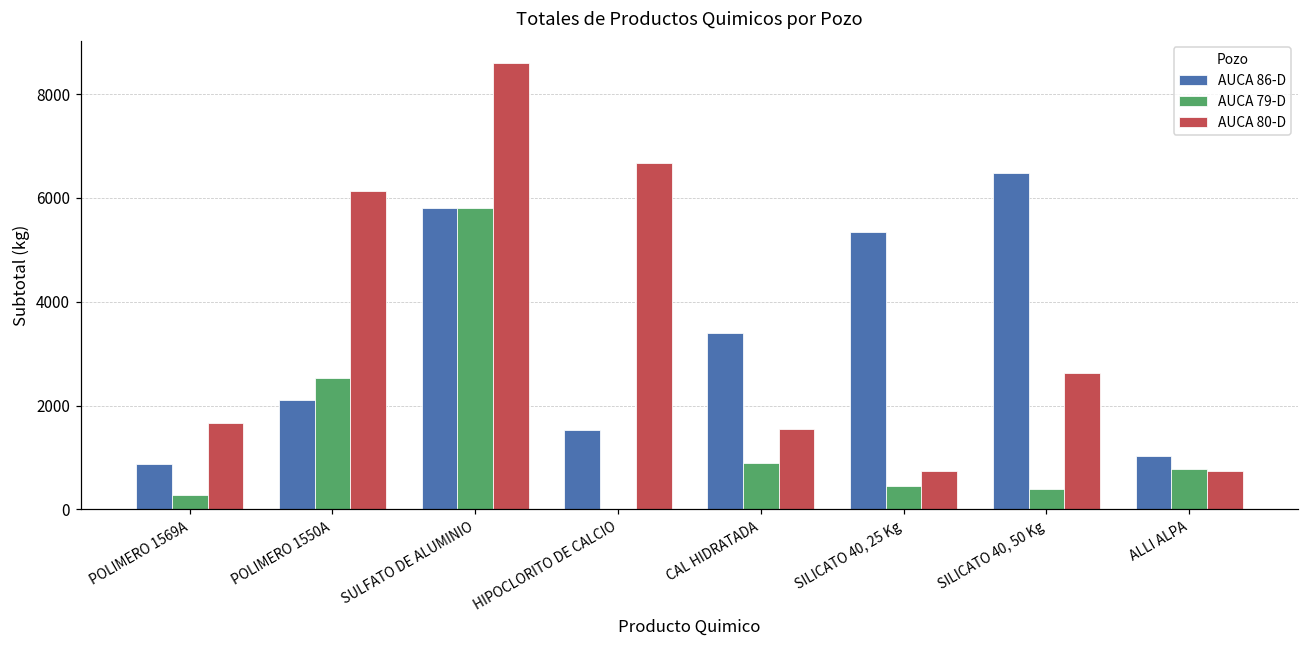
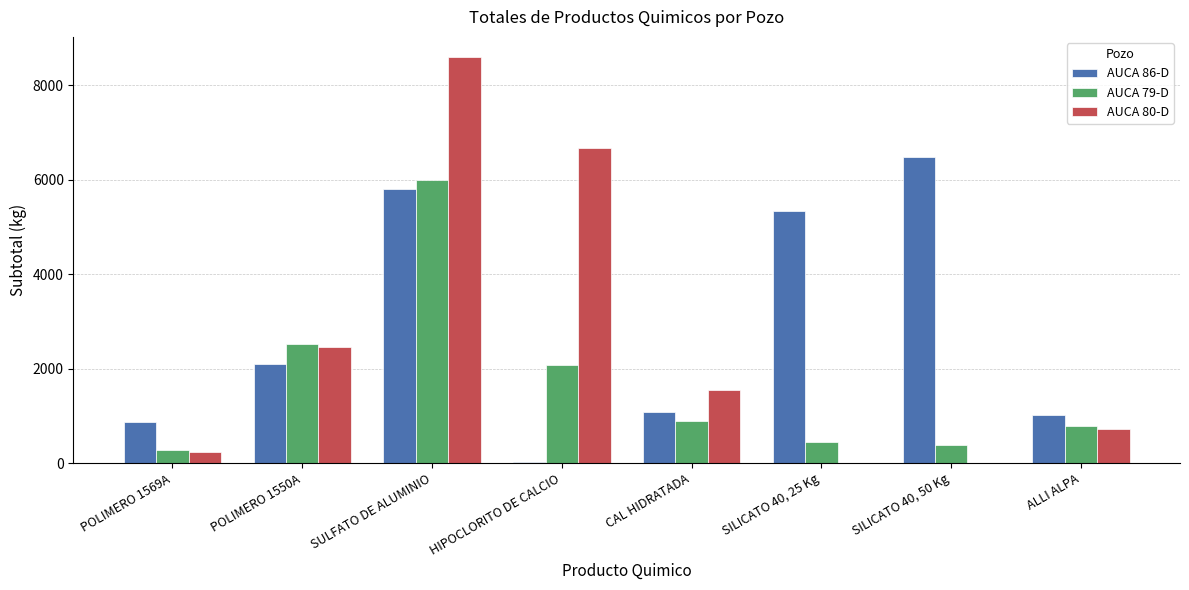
  {
    "AUCA 86-D": {
      "POLIMERO 1569A": 900,
      "POLIMERO 1550A": 2100,
      "SULFATO DE ALUMINIO": 5800,
-     "HIPOCLORITO DE CALCIO": 1500,
-     "CAL HIDRATADA": 3400,
+     "HIPOCLORITO DE CALCIO": 0,
+     "CAL HIDRATADA": 1100,
      "SILICATO 40, 25 Kg": 5400,
      "SILICATO 40, 50 Kg": 6500,
      "ALLI ALPA": 1000
    },
    "AUCA 79-D": {
      "POLIMERO 1569A": 300,
      "POLIMERO 1550A": 2500,
-     "SULFATO DE ALUMINIO": 5800,
-     "HIPOCLORITO DE CALCIO": 0,
+     "SULFATO DE ALUMINIO": 6000,
+     "HIPOCLORITO DE CALCIO": 2100,
      "CAL HIDRATADA": 900,
      "SILICATO 40, 25 Kg": 500,
      "SILICATO 40, 50 Kg": 400,
      "ALLI ALPA": 800
    },
    "AUCA 80-D": {
-     "POLIMERO 1569A": 1700,
-     "POLIMERO 1550A": 6100,
+     "POLIMERO 1569A": 200,
+     "POLIMERO 1550A": 2500,
      "SULFATO DE ALUMINIO": 8600,
      "HIPOCLORITO DE CALCIO": 6700,
      "CAL HIDRATADA": 1600,
-     "SILICATO 40, 25 Kg": 700,
-     "SILICATO 40, 50 Kg": 2600,
+     "SILICATO 40, 25 Kg": 0,
+     "SILICATO 40, 50 Kg": 0,
      "ALLI ALPA": 700
    }
  }
